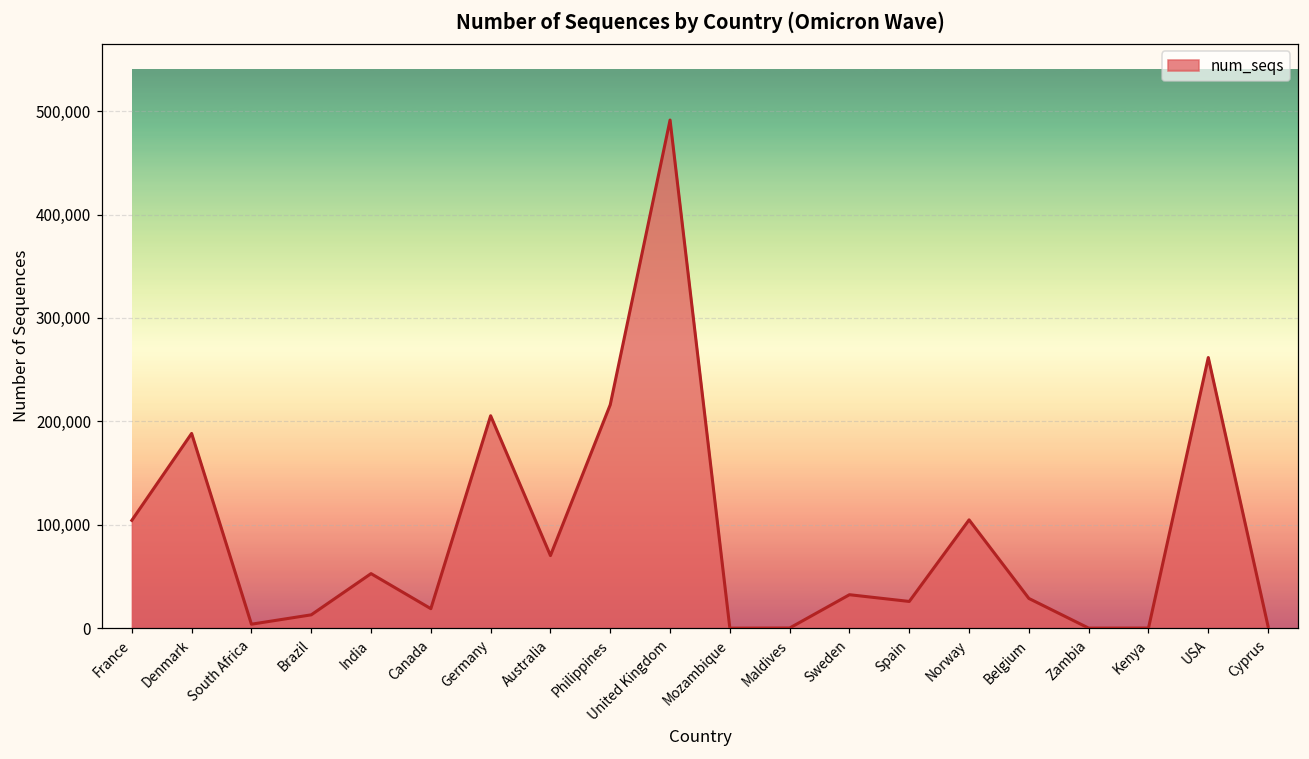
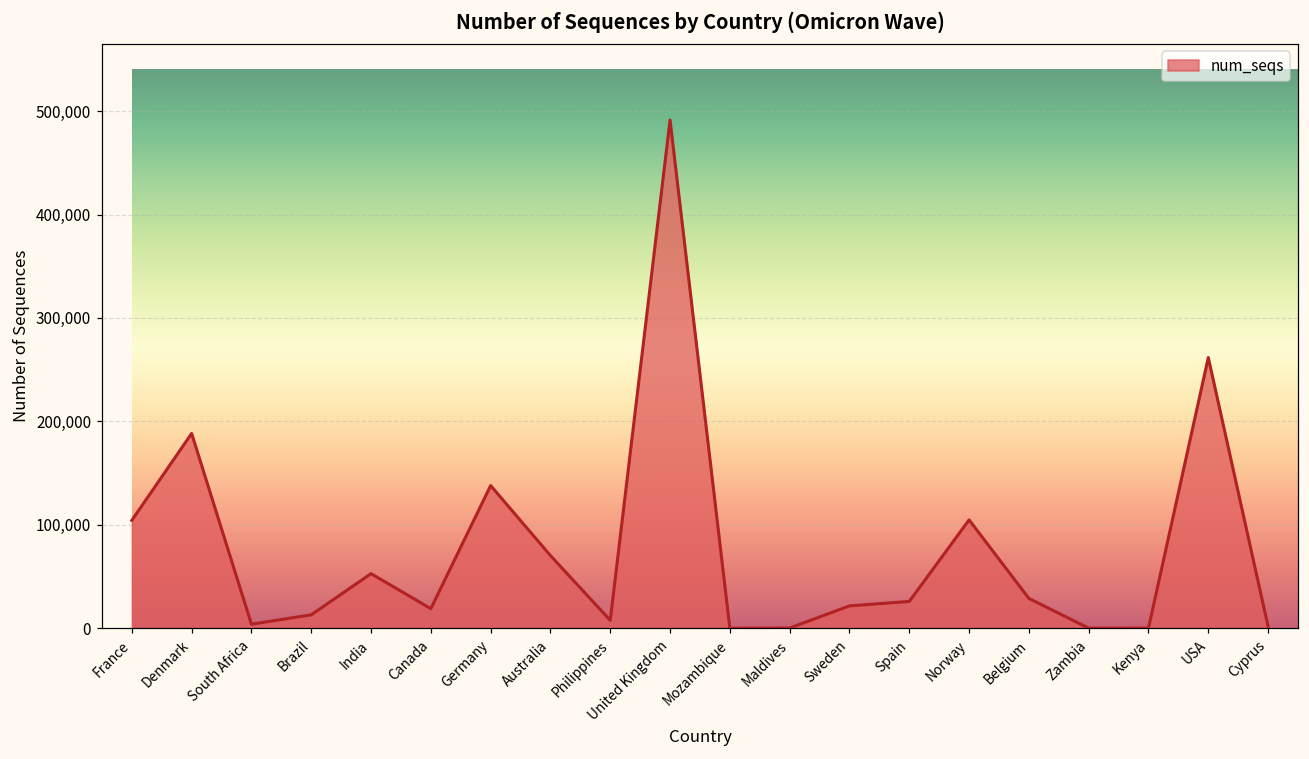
  {
    "France": "100,000",
    "Denmark": "190,000",
    "South Africa": "0",
    "Brazil": "10,000",
    "India": "50,000",
    "Canada": "20,000",
-   "Germany": "210,000",
+   "Germany": "140,000",
    "Australia": "70,000",
-   "Philippines": "220,000",
+   "Philippines": "10,000",
    "United Kingdom": "490,000",
    "Mozambique": "0",
    "Maldives": "0",
-   "Sweden": "30,000",
+   "Sweden": "20,000",
    "Spain": "30,000",
    "Norway": "100,000",
    "Belgium": "30,000",
    "Zambia": "0",
    "Kenya": "0",
    "USA": "260,000",
    "Cyprus": "0"
  }
